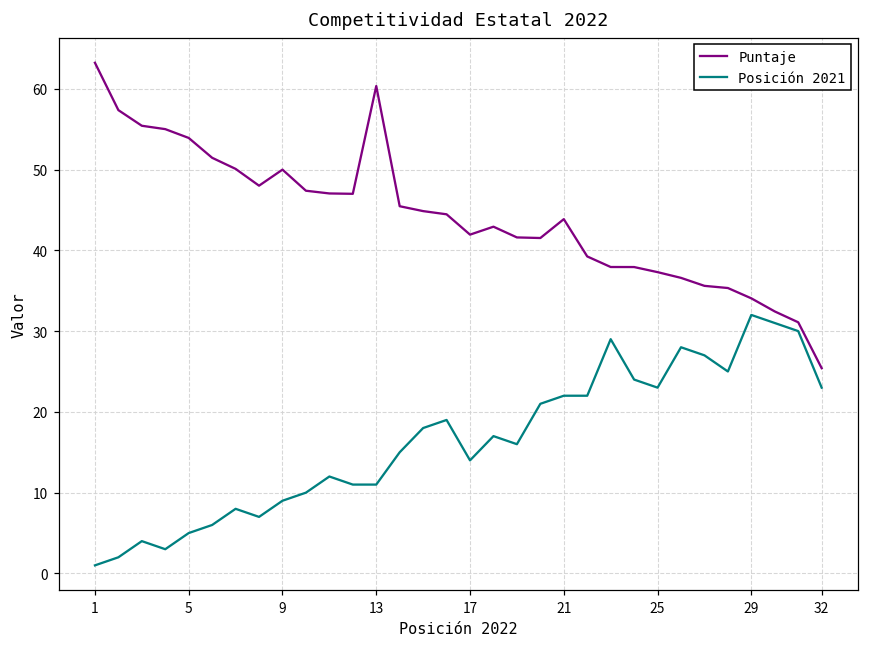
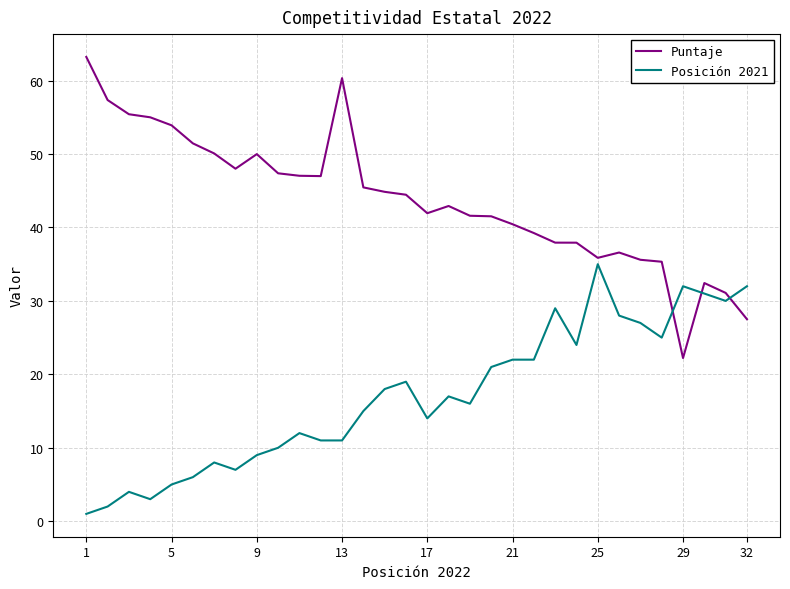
  {
    "Puntaje": {
      "1": 63,
      "5": 54,
      "9": 50,
      "13": 60,
      "17": 42,
-     "21": 44,
-     "25": 37,
-     "29": 34,
-     "32": 25
+     "21": 40,
+     "25": 36,
+     "29": 22,
+     "32": 28
    },
    "Posición 2021": {
      "1": 1,
      "5": 5,
      "9": 9,
      "13": 11,
      "17": 14,
      "21": 22,
-     "25": 23,
+     "25": 35,
      "29": 32,
-     "32": 23
+     "32": 32
    }
  }
